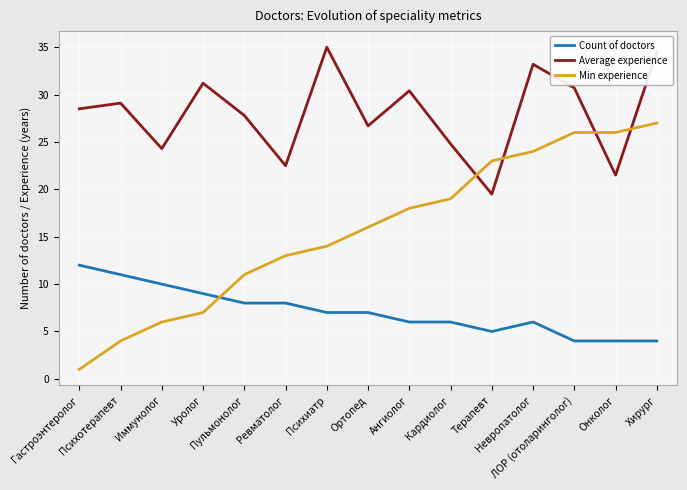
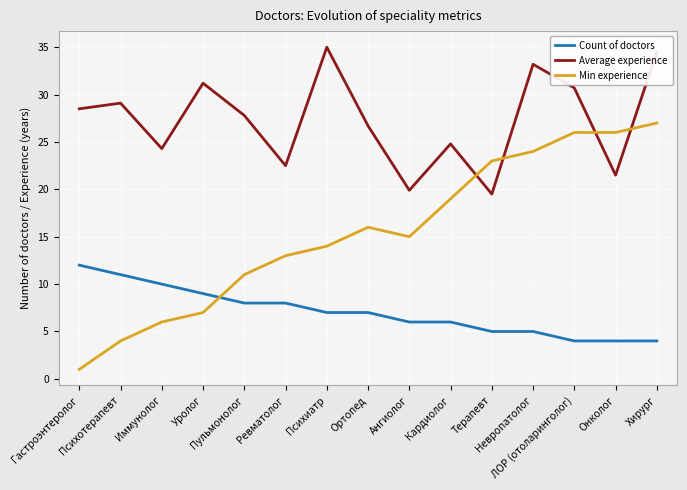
  {
    "Count of doctors": {
      "Гастроэнтеролог": 12,
      "Психотерапевт": 11,
      "Иммунолог": 10,
      "Уролог": 9,
      "Пульмонолог": 8,
      "Ревматолог": 8,
      "Психиатр": 7,
      "Ортопед": 7,
      "Ангиолог": 6,
      "Кардиолог": 6,
      "Терапевт": 5,
-     "Невропатолог": 6,
+     "Невропатолог": 5,
      "ЛОР (отоларинголог)": 4,
      "Онколог": 4,
      "Хирург": 4
    },
    "Average experience": {
      "Гастроэнтеролог": 29,
      "Психотерапевт": 29,
      "Иммунолог": 24,
      "Уролог": 31,
      "Пульмонолог": 28,
      "Ревматолог": 23,
      "Психиатр": 35,
      "Ортопед": 27,
-     "Ангиолог": 30,
+     "Ангиолог": 20,
      "Кардиолог": 25,
      "Терапевт": 20,
      "Невропатолог": 33,
      "ЛОР (отоларинголог)": 31,
      "Онколог": 22
    },
    "Min experience": {
      "Гастроэнтеролог": 1,
      "Психотерапевт": 4,
      "Иммунолог": 6,
      "Уролог": 7,
      "Пульмонолог": 11,
      "Ревматолог": 13,
      "Психиатр": 14,
      "Ортопед": 16,
-     "Ангиолог": 18,
+     "Ангиолог": 15,
      "Кардиолог": 19,
      "Терапевт": 23,
      "Невропатолог": 24,
      "ЛОР (отоларинголог)": 26,
      "Онколог": 26,
      "Хирург": 27
    }
  }
